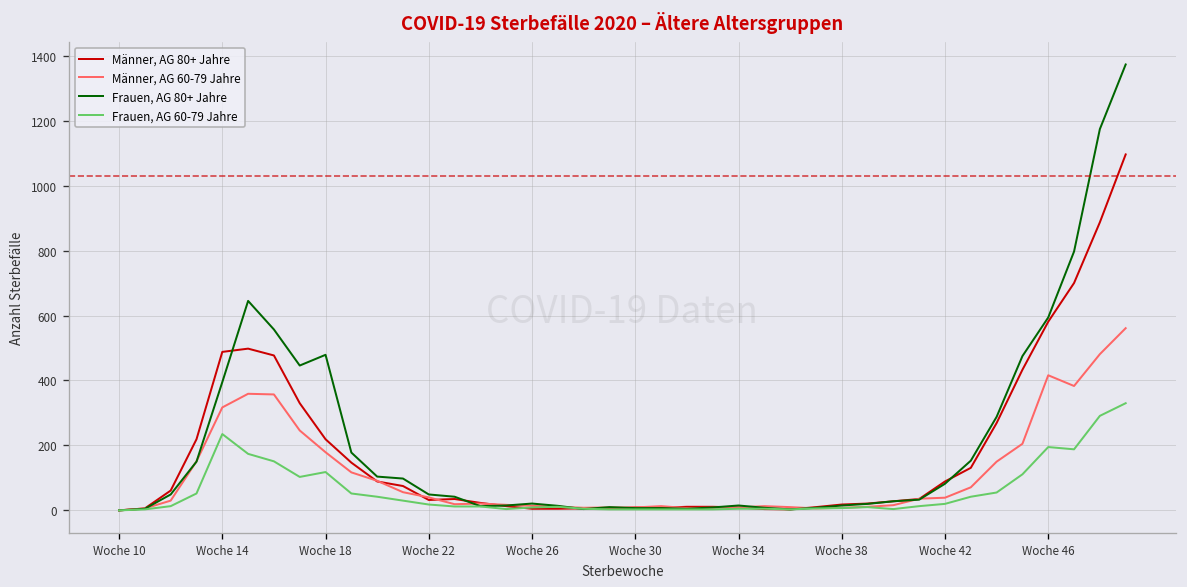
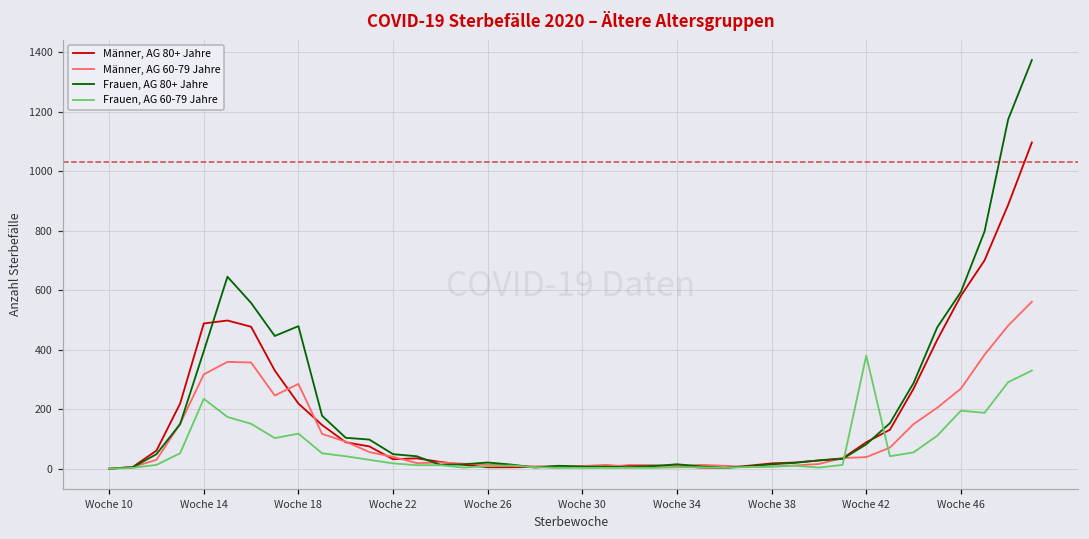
  {
    "Männer, AG 80+ Jahre": {
      "Woche 14": 490,
      "Woche 18": 220,
      "Woche 46": 580
    },
    "Männer, AG 60-79 Jahre": {
      "Woche 14": 320,
-     "Woche 18": 180,
+     "Woche 18": 290,
      "Woche 42": 40,
-     "Woche 46": 420
+     "Woche 46": 270
    },
    "Frauen, AG 80+ Jahre": {
      "Woche 14": 400,
      "Woche 18": 480,
      "Woche 46": 590
    },
    "Frauen, AG 60-79 Jahre": {
      "Woche 14": 240,
      "Woche 18": 120,
      "Woche 22": 20,
-     "Woche 42": 20,
+     "Woche 42": 380,
      "Woche 46": 200
    }
  }
